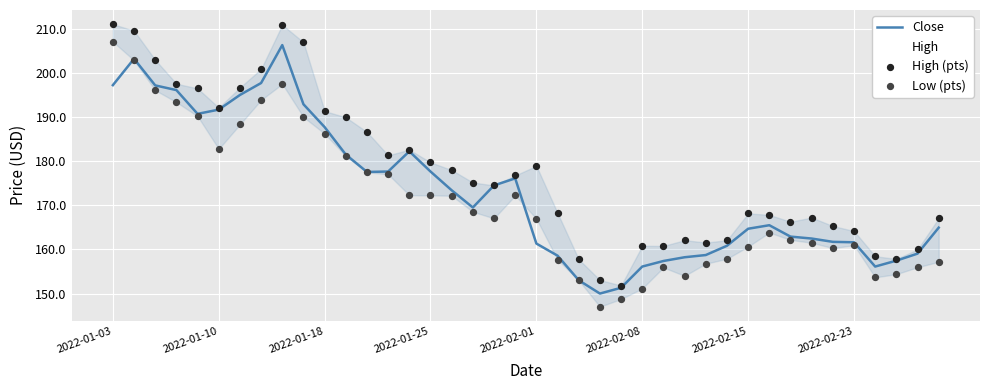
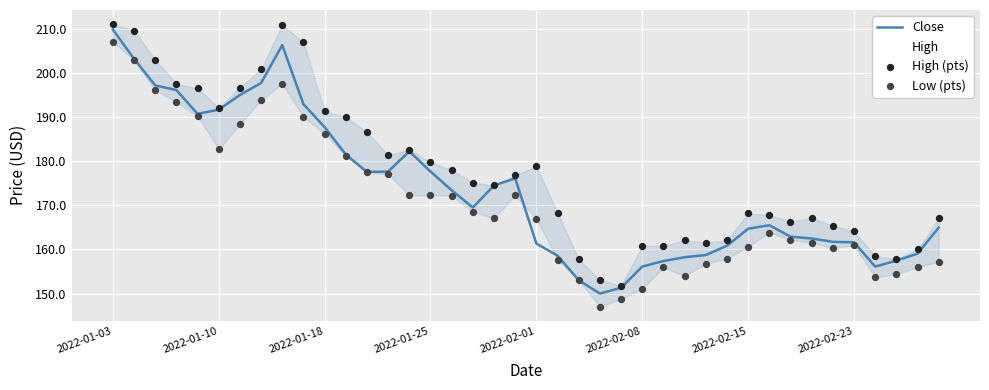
  {
    "Close": {
-     "2022-01-03": 197,
+     "2022-01-03": 210,
      "2022-01-18": 188,
      "2022-01-25": 178,
      "2022-02-01": 161,
      "2022-02-08": 156,
      "2022-02-15": 165,
      "2022-02-23": 162
    }
  }
